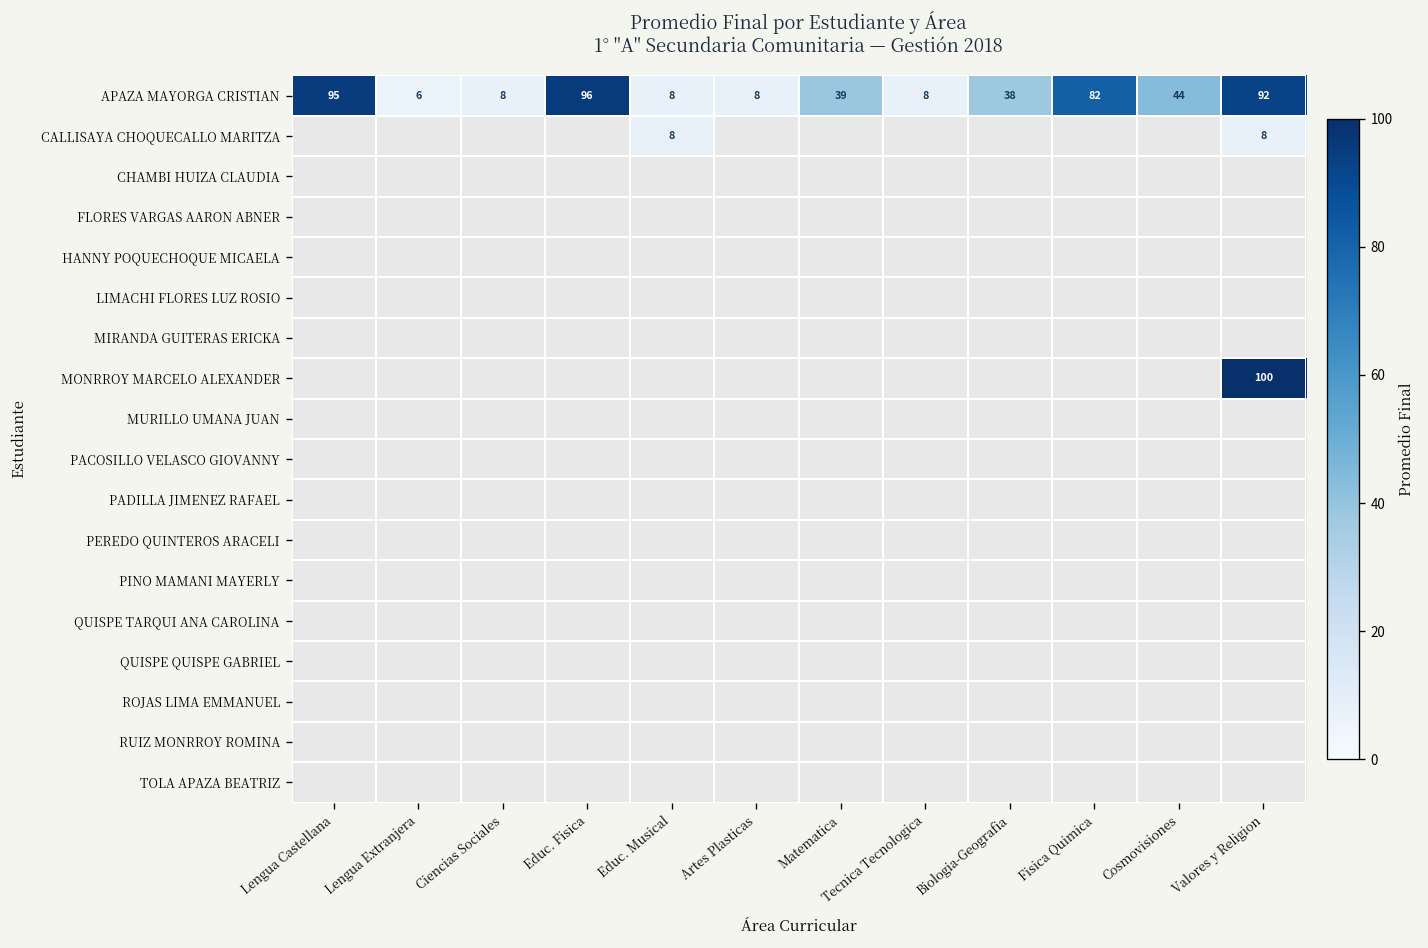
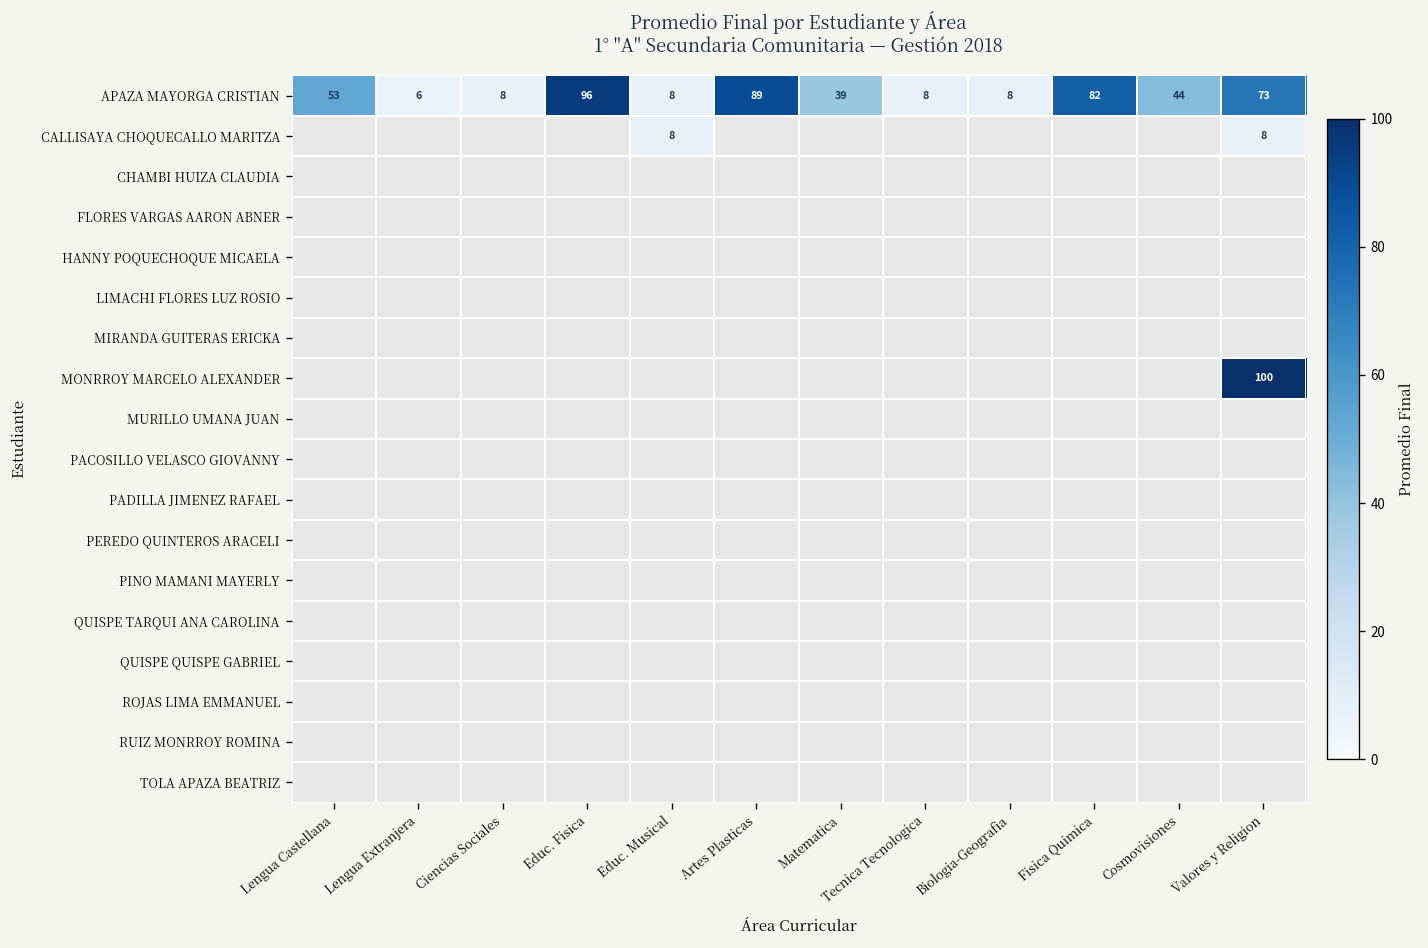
  {
    "APAZA MAYORGA CRISTIAN": {
-     "Lengua Castellana": 95,
+     "Lengua Castellana": 53,
      "Lengua Extranjera": 6,
      "Ciencias Sociales": 8,
      "Educ. Fisica": 96,
      "Educ. Musical": 8,
-     "Artes Plasticas": 8,
+     "Artes Plasticas": 89,
      "Matematica": 39,
      "Tecnica Tecnologica": 8,
-     "Biologia-Geografia": 38,
+     "Biologia-Geografia": 8,
      "Fisica Quimica": 82,
      "Cosmovisiones": 44,
-     "Valores y Religion": 92
+     "Valores y Religion": 73
    },
    "CALLISAYA CHOQUECALLO MARITZA": {
      "Educ. Musical": 8,
      "Valores y Religion": 8
    },
    "MONRROY MARCELO ALEXANDER": {
      "Valores y Religion": 100
    }
  }
